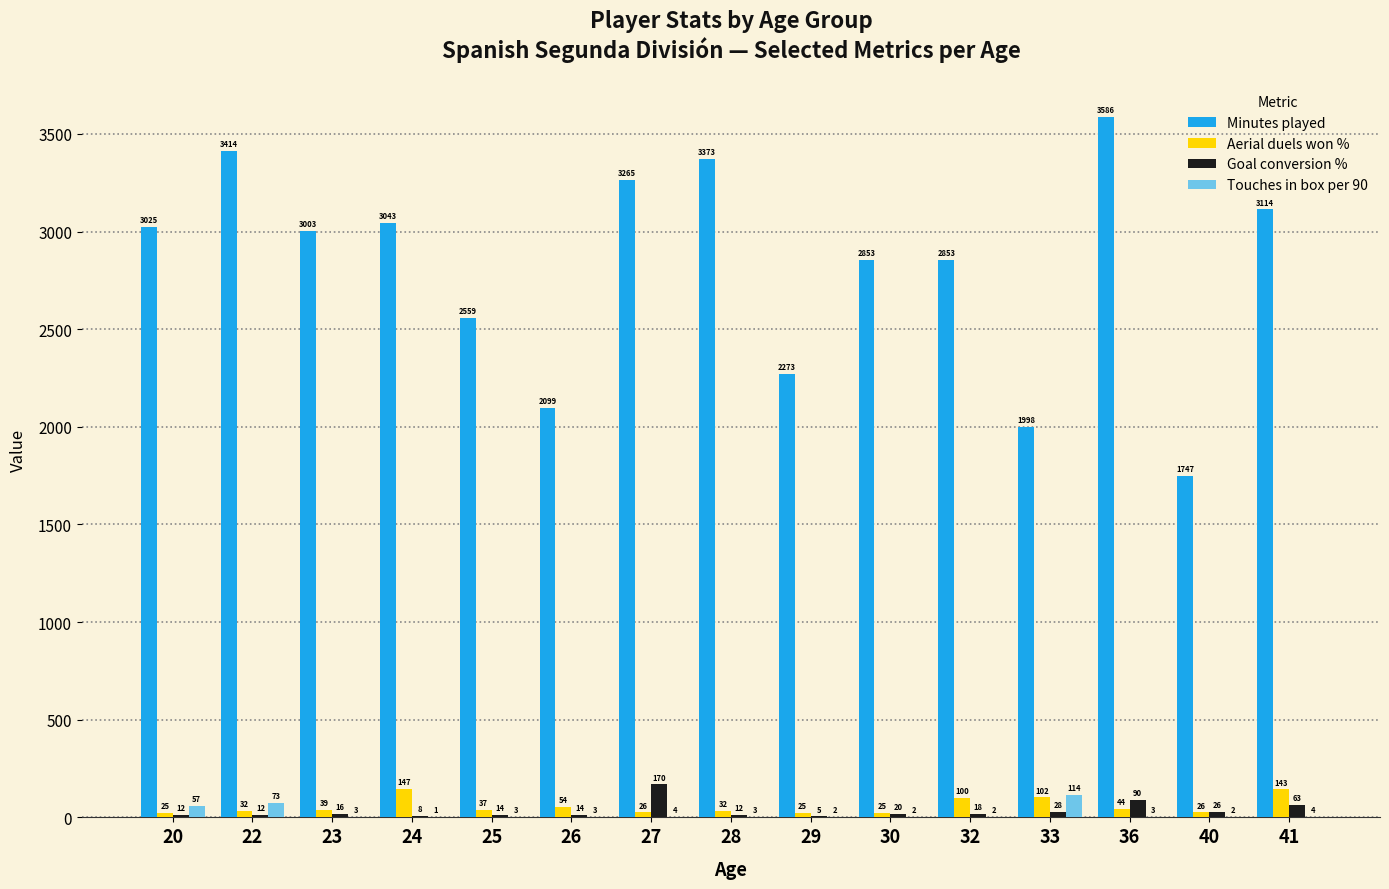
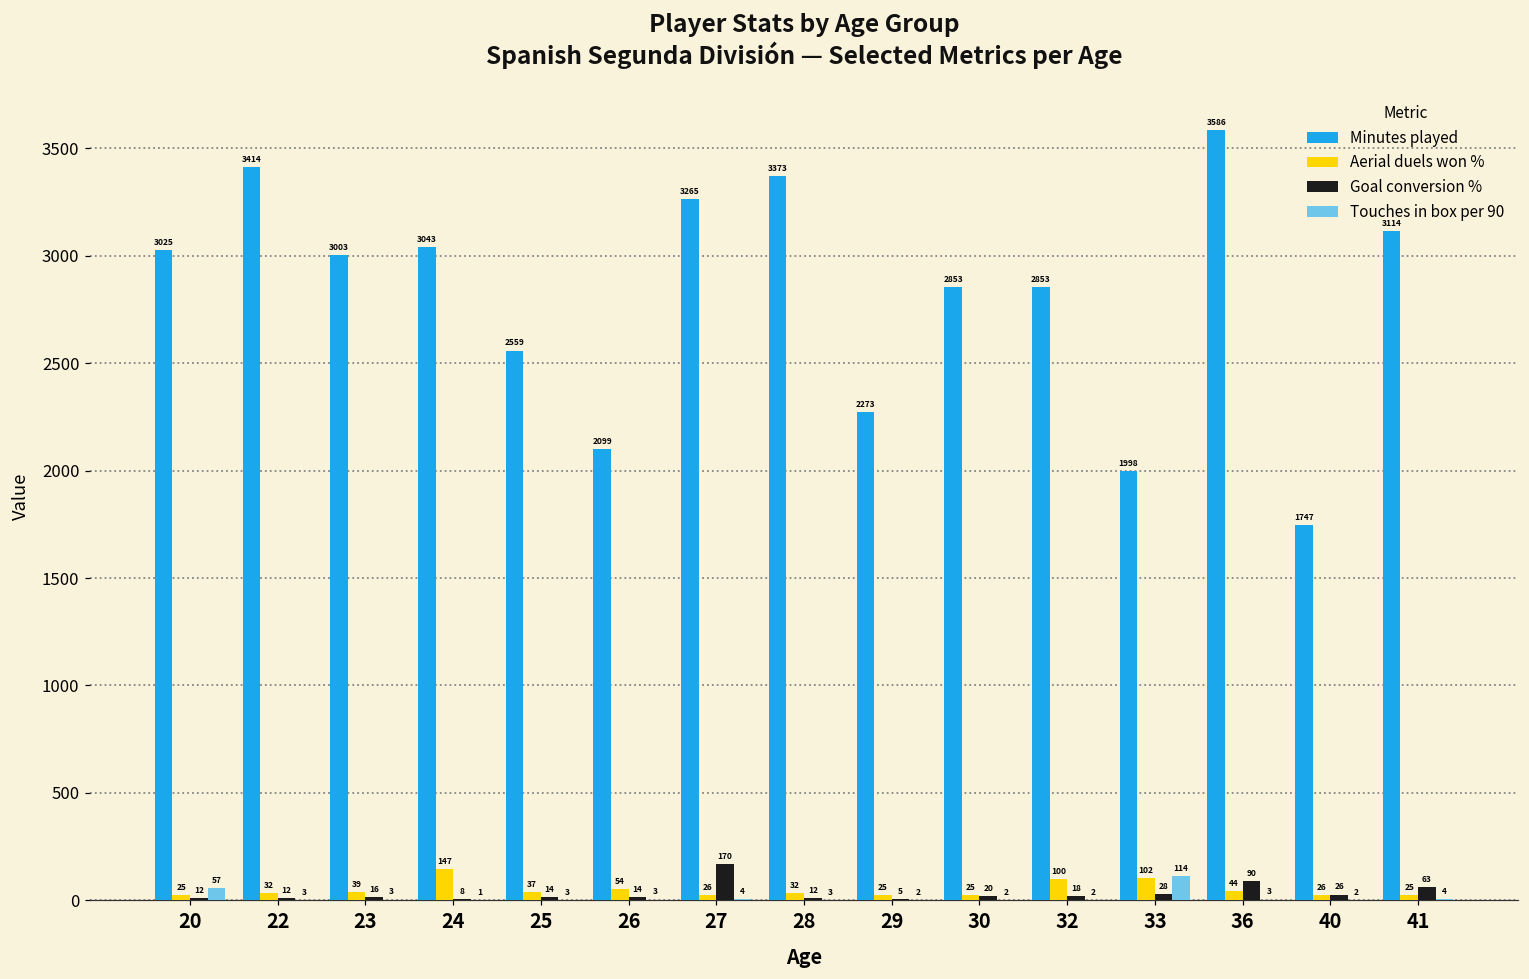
  {
    "Minutes played": {
      "20": 3025,
      "22": 3414,
      "23": 3003,
      "24": 3043,
      "25": 2559,
      "26": 2099,
      "27": 3265,
      "28": 3373,
      "29": 2273,
      "30": 2853,
      "32": 2853,
      "33": 1998,
      "36": 3586,
      "40": 1747,
      "41": 3114
    },
    "Aerial duels won %": {
      "20": 25,
      "22": 32,
      "23": 39,
      "24": 147,
      "25": 37,
      "26": 54,
      "27": 26,
      "28": 32,
      "29": 25,
      "30": 25,
      "32": 100,
      "33": 102,
      "36": 44,
      "40": 26,
-     "41": 143
+     "41": 25
    },
    "Goal conversion %": {
      "20": 12,
      "22": 12,
      "23": 16,
      "24": 8,
      "25": 14,
      "26": 14,
      "27": 170,
      "28": 12,
      "29": 5,
      "30": 20,
      "32": 18,
      "33": 28,
      "36": 90,
      "40": 26,
      "41": 63
    },
    "Touches in box per 90": {
      "20": 57,
-     "22": 73,
+     "22": 3,
      "23": 3,
      "24": 1,
      "25": 3,
      "26": 3,
      "27": 4,
      "28": 3,
      "29": 2,
      "30": 2,
      "32": 2,
      "33": 114,
      "36": 3,
      "40": 2,
      "41": 4
    }
  }
